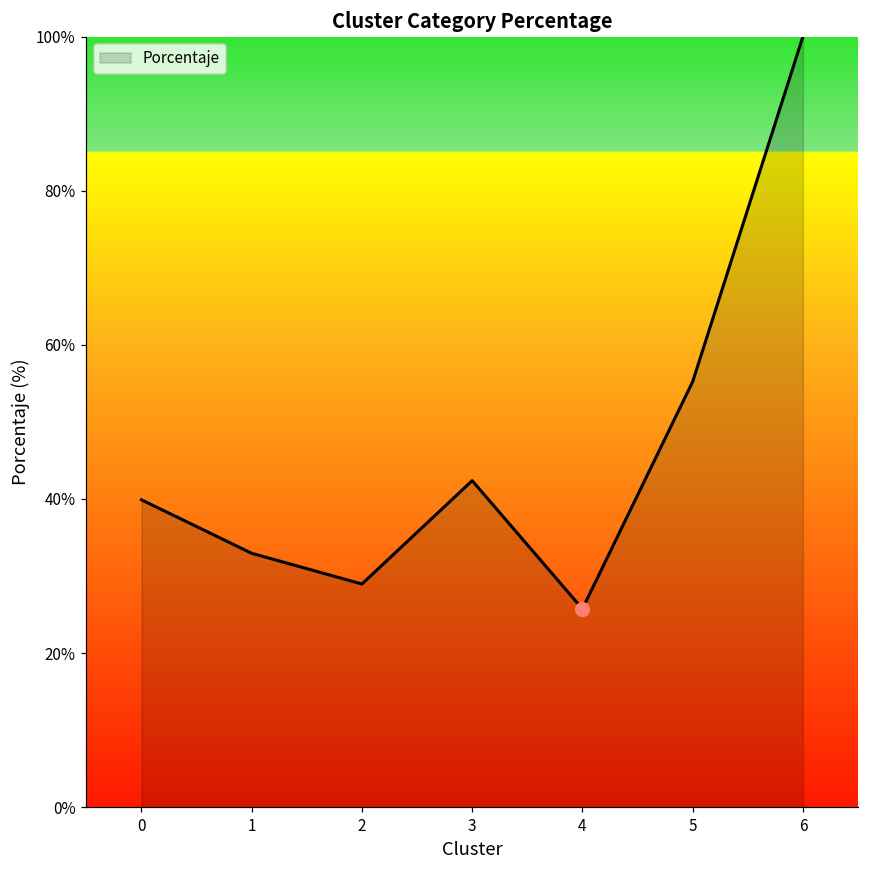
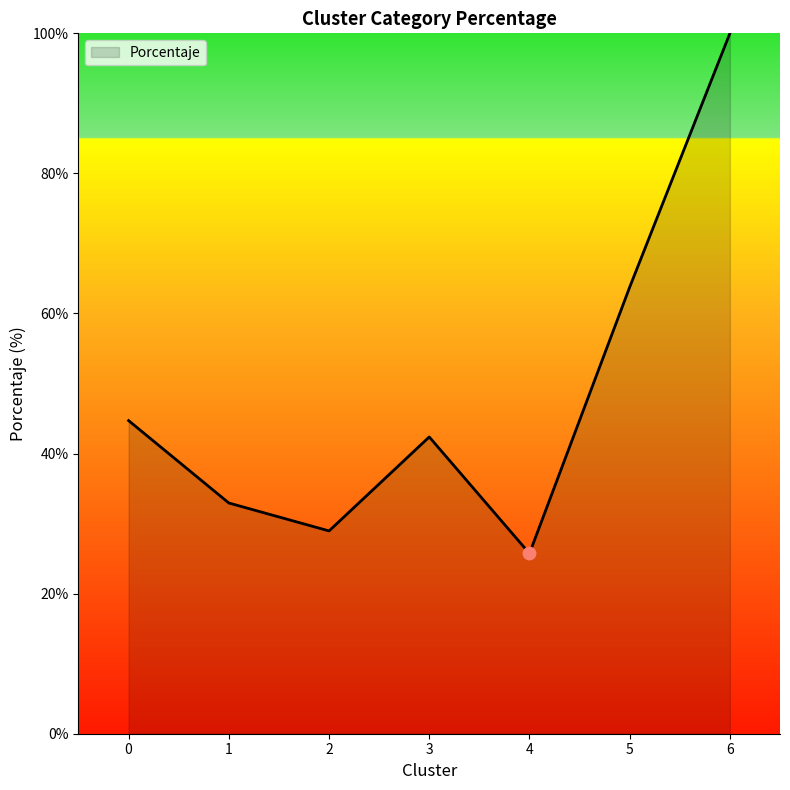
  {
    "Porcentaje": {
-     "0": "40%",
+     "0": "45%",
      "1": "33%",
      "2": "29%",
      "3": "42%",
-     "5": "55%",
+     "5": "64%",
      "6": "100%"
    }
  }
